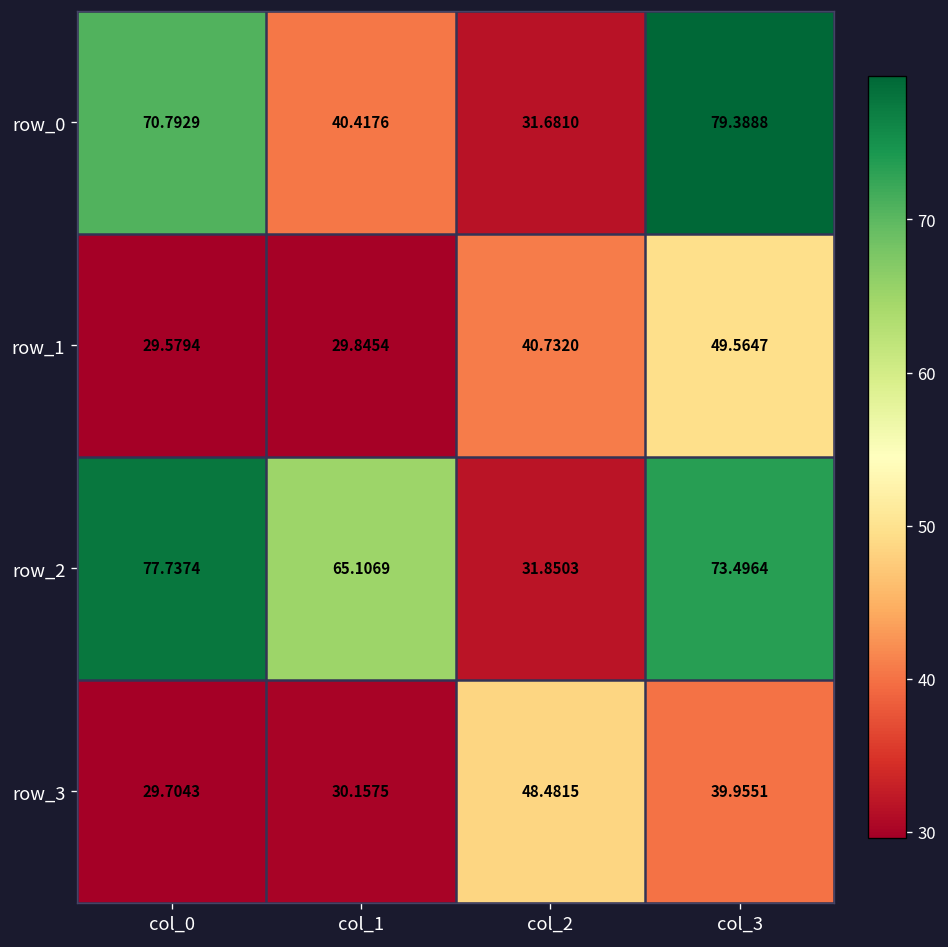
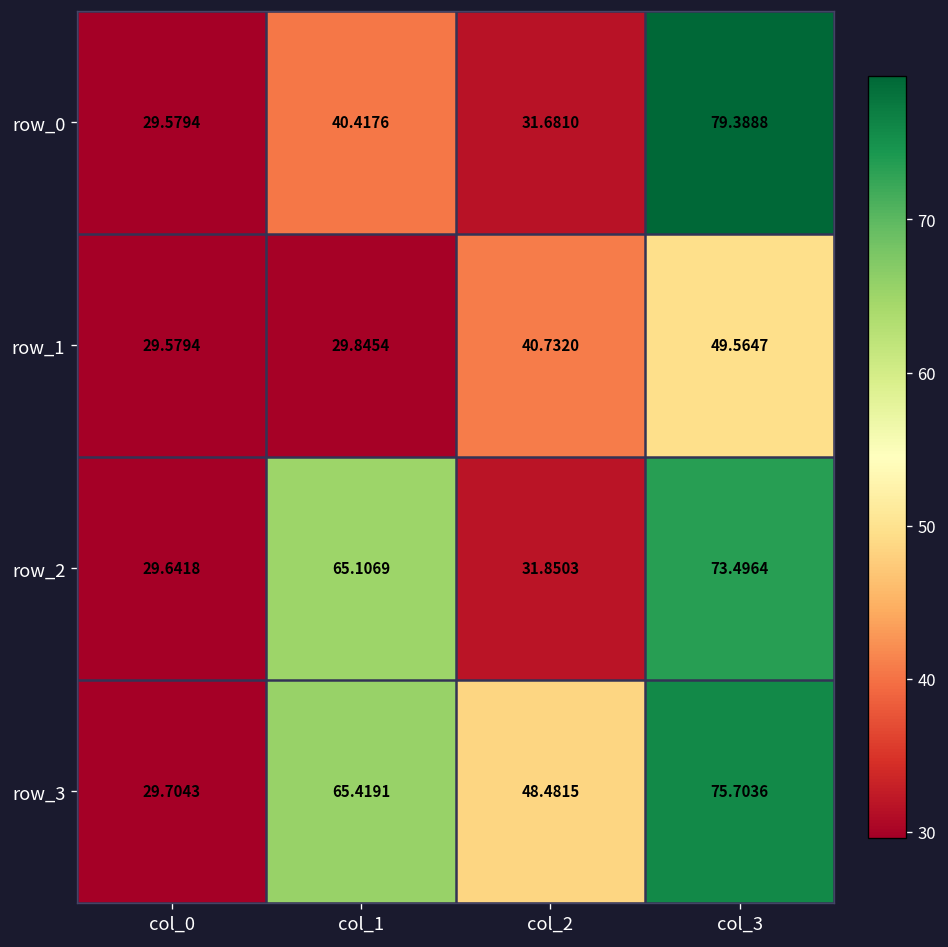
  {
    "row_0": {
-     "col_0": 70.7929,
+     "col_0": 29.5794,
      "col_1": 40.4176,
      "col_2": 31.6810,
      "col_3": 79.3888
    },
    "row_1": {
      "col_0": 29.5794,
      "col_1": 29.8454,
      "col_2": 40.7320,
      "col_3": 49.5647
    },
    "row_2": {
-     "col_0": 77.7374,
+     "col_0": 29.6418,
      "col_1": 65.1069,
      "col_2": 31.8503,
      "col_3": 73.4964
    },
    "row_3": {
      "col_0": 29.7043,
-     "col_1": 30.1575,
+     "col_1": 65.4191,
      "col_2": 48.4815,
-     "col_3": 39.9551
+     "col_3": 75.7036
    }
  }
